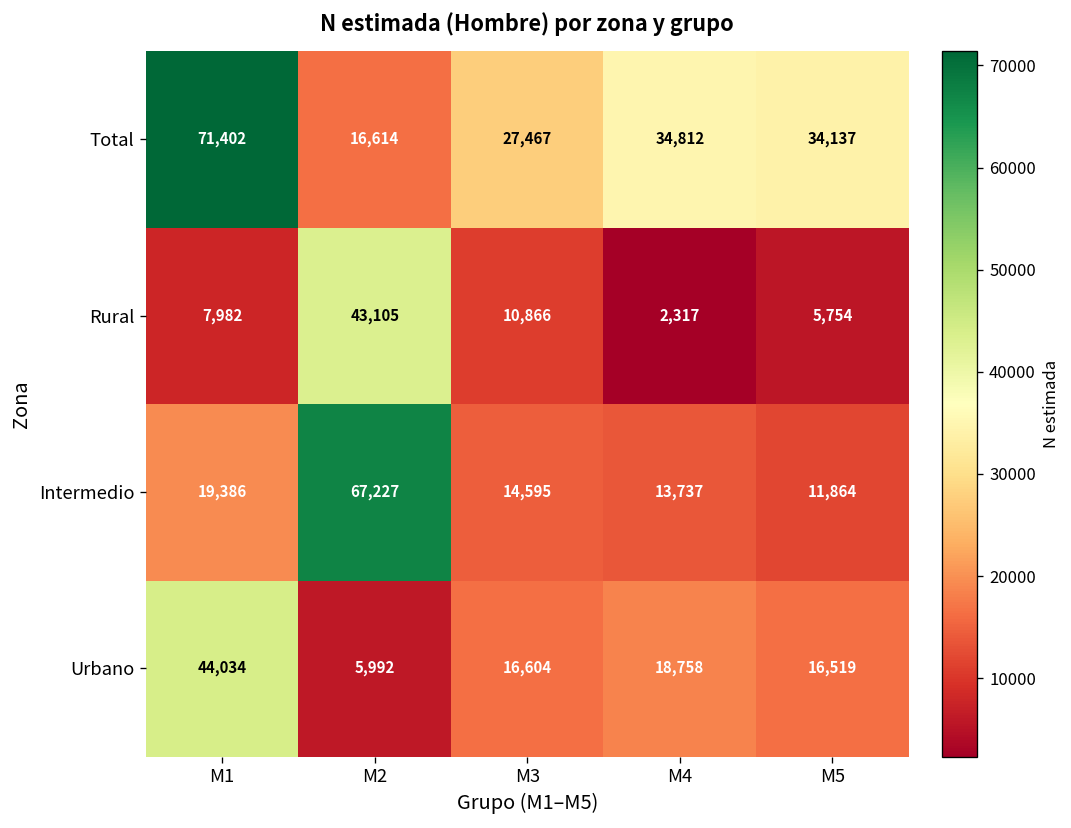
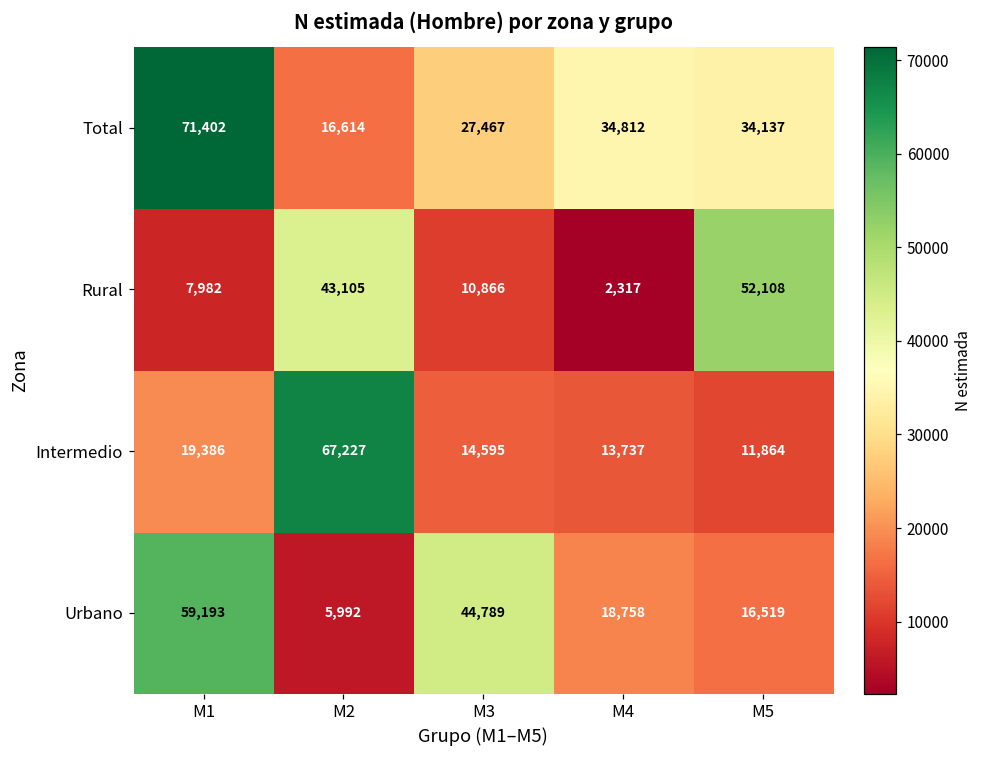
  {
    "Total": {
      "M1": "71,402",
      "M2": "16,614",
      "M3": "27,467",
      "M4": "34,812",
      "M5": "34,137"
    },
    "Rural": {
      "M1": "7,982",
      "M2": "43,105",
      "M3": "10,866",
      "M4": "2,317",
-     "M5": "5,754"
+     "M5": "52,108"
    },
    "Intermedio": {
      "M1": "19,386",
      "M2": "67,227",
      "M3": "14,595",
      "M4": "13,737",
      "M5": "11,864"
    },
    "Urbano": {
-     "M1": "44,034",
+     "M1": "59,193",
      "M2": "5,992",
-     "M3": "16,604",
+     "M3": "44,789",
      "M4": "18,758",
      "M5": "16,519"
    }
  }
